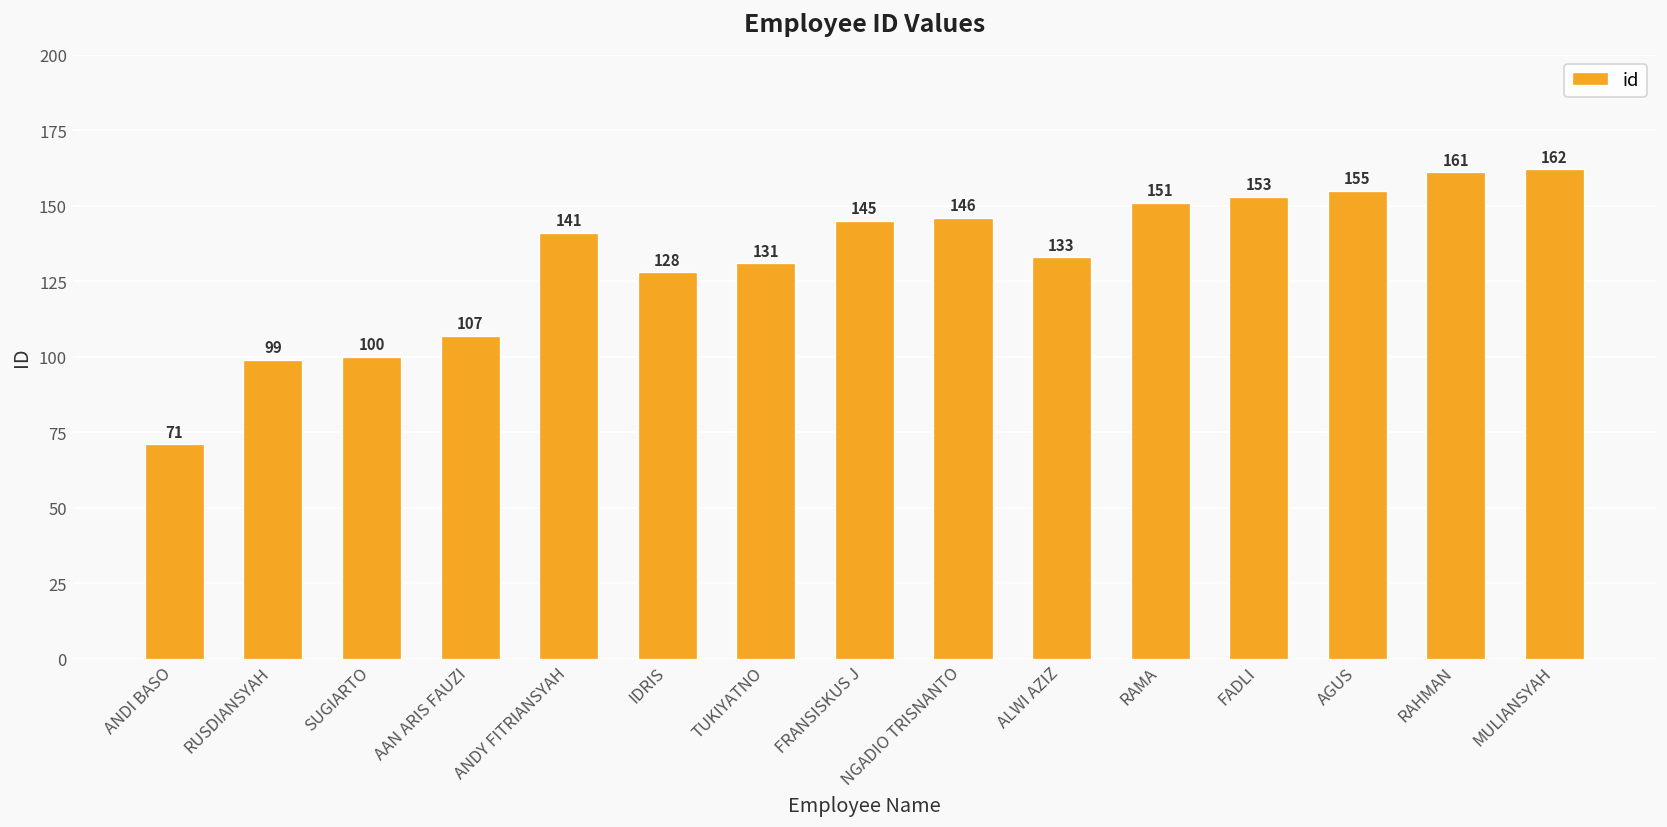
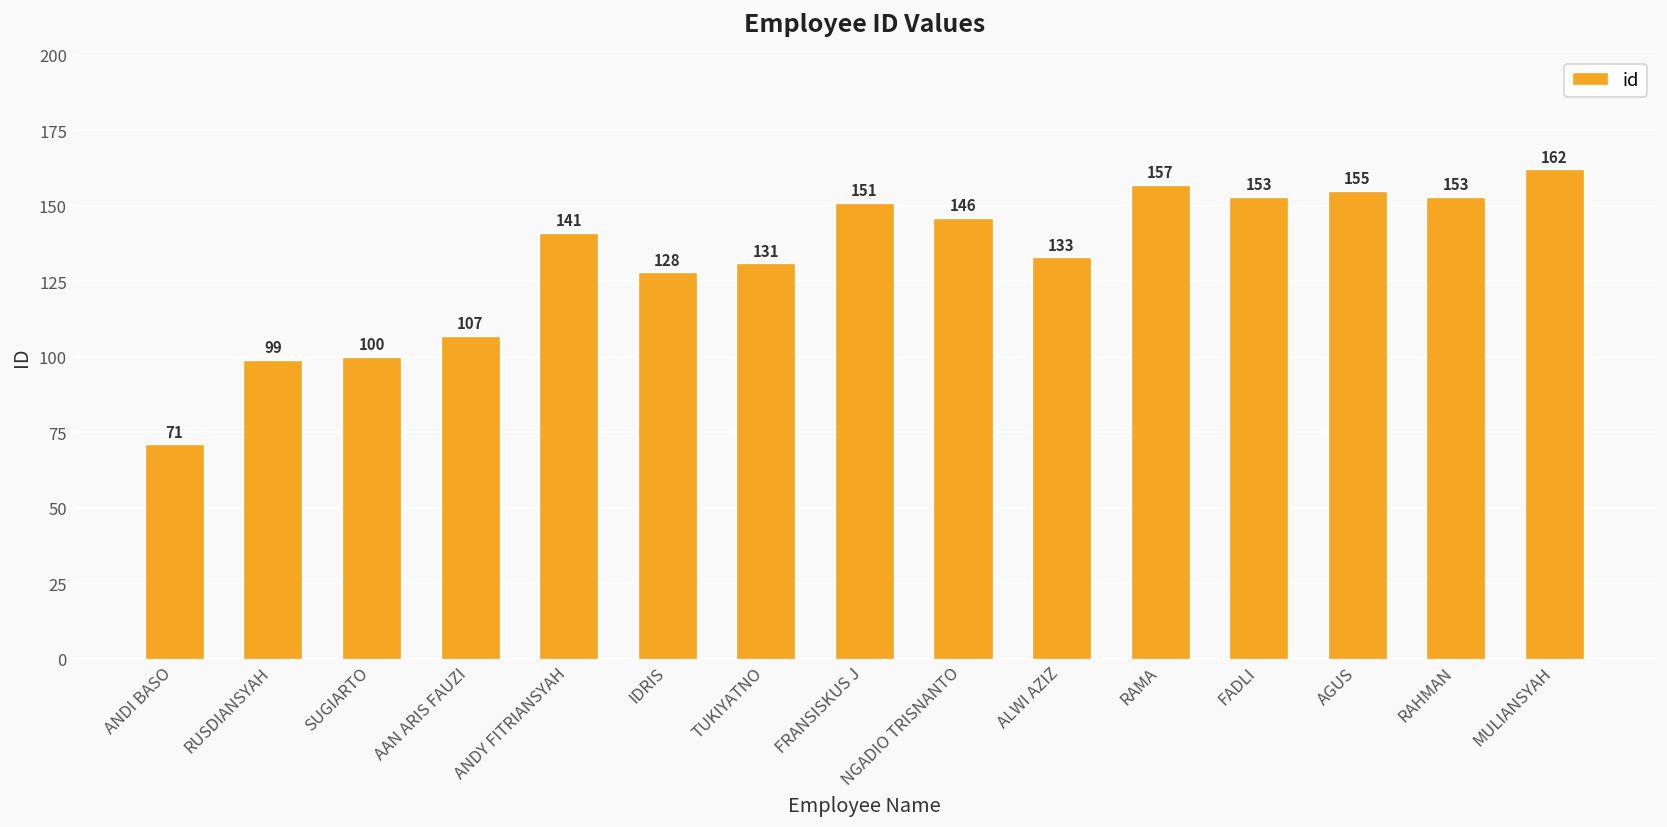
  {
    "ANDI BASO": 71,
    "RUSDIANSYAH": 99,
    "SUGIARTO": 100,
    "AAN ARIS FAUZI": 107,
    "ANDY FITRIANSYAH": 141,
    "IDRIS": 128,
    "TUKIYATNO": 131,
-   "FRANSISKUS J": 145,
+   "FRANSISKUS J": 151,
    "NGADIO TRISNANTO": 146,
    "ALWI AZIZ": 133,
-   "RAMA": 151,
+   "RAMA": 157,
    "FADLI": 153,
    "AGUS": 155,
-   "RAHMAN": 161,
+   "RAHMAN": 153,
    "MULIANSYAH": 162
  }
